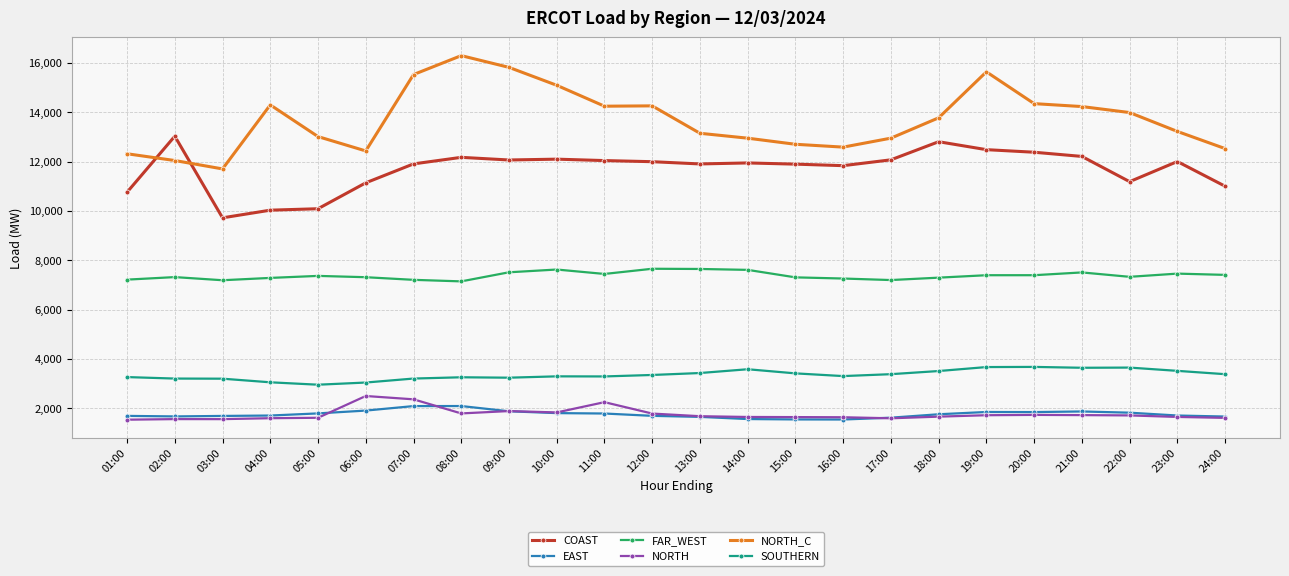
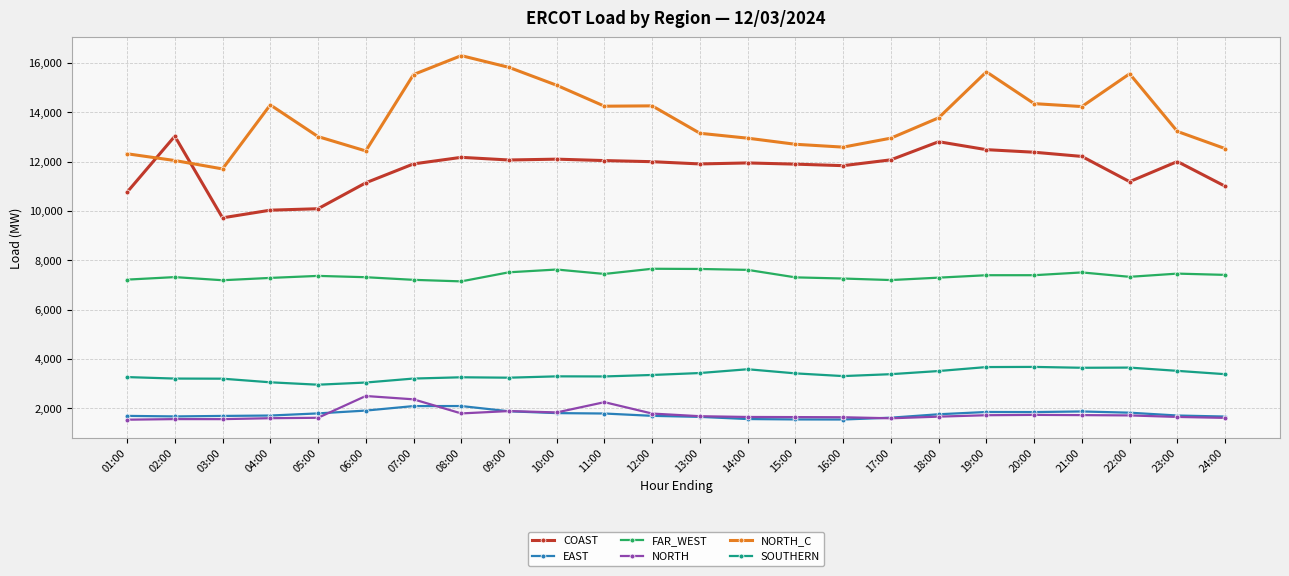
  {
    "COAST": {
      "01:00": "10,800",
      "02:00": "13,000",
      "03:00": "9,700",
      "04:00": "10,000",
      "05:00": "10,100",
      "06:00": "11,100",
      "07:00": "11,900",
      "08:00": "12,200",
      "09:00": "12,100",
      "10:00": "12,100",
      "11:00": "12,000",
      "12:00": "12,000",
      "13:00": "11,900",
      "14:00": "11,900",
      "15:00": "11,900",
      "16:00": "11,800",
      "17:00": "12,100",
      "18:00": "12,800",
      "19:00": "12,500",
      "20:00": "12,400",
      "21:00": "12,200",
      "22:00": "11,200",
      "23:00": "12,000",
      "24:00": "11,000"
    },
    "EAST": {
      "01:00": "1,700",
      "02:00": "1,700",
      "03:00": "1,700",
      "04:00": "1,700",
      "05:00": "1,800",
      "06:00": "1,900",
      "07:00": "2,100",
      "08:00": "2,100",
      "11:00": "1,800",
      "19:00": "1,800",
      "20:00": "1,800",
      "21:00": "1,900",
      "22:00": "1,800"
    },
    "NORTH": {
      "01:00": "1,500",
      "02:00": "1,600",
      "03:00": "1,600",
      "04:00": "1,600",
      "05:00": "1,600",
      "06:00": "2,500",
      "07:00": "2,400",
      "08:00": "1,800",
      "11:00": "2,200",
      "19:00": "1,700",
      "20:00": "1,700",
      "21:00": "1,700",
      "22:00": "1,700"
    },
    "NORTH_C": {
      "01:00": "12,300",
      "02:00": "12,000",
      "03:00": "11,700",
      "04:00": "14,300",
      "05:00": "13,000",
      "06:00": "12,400",
      "07:00": "15,500",
      "08:00": "16,300",
      "09:00": "15,800",
      "10:00": "15,100",
      "11:00": "14,200",
      "12:00": "14,300",
      "13:00": "13,100",
      "14:00": "12,900",
      "15:00": "12,700",
      "16:00": "12,600",
      "17:00": "12,900",
      "18:00": "13,800",
      "19:00": "15,600",
      "20:00": "14,300",
      "21:00": "14,200",
-     "22:00": "14,000",
+     "22:00": "15,600",
      "23:00": "13,200",
      "24:00": "12,500"
    }
  }
